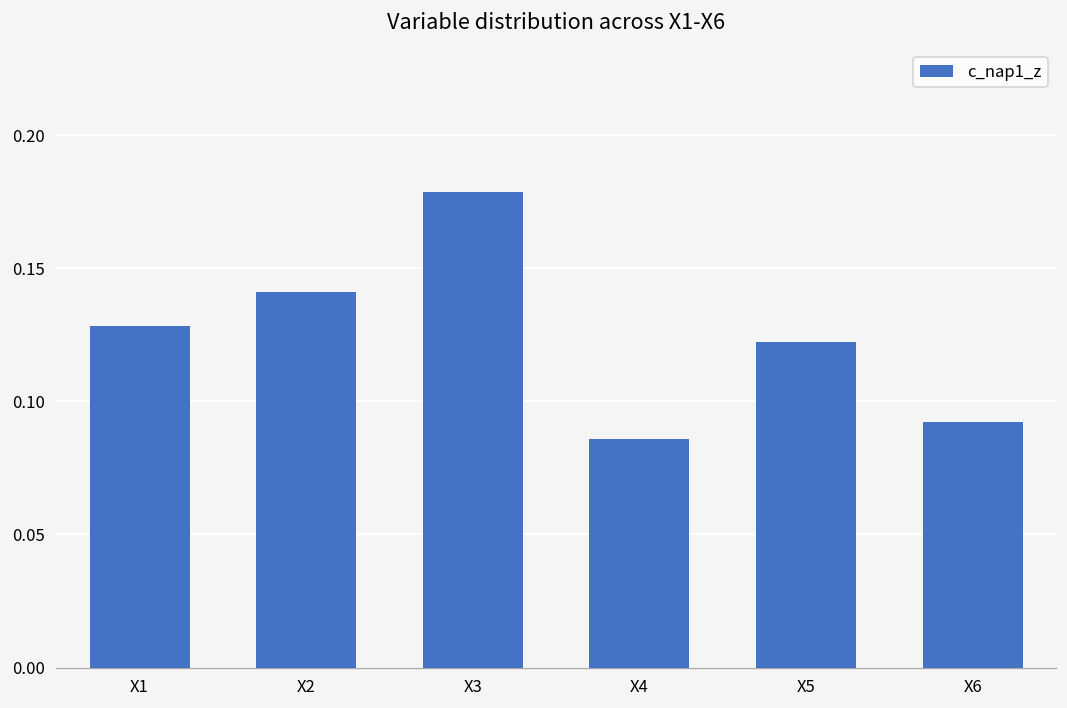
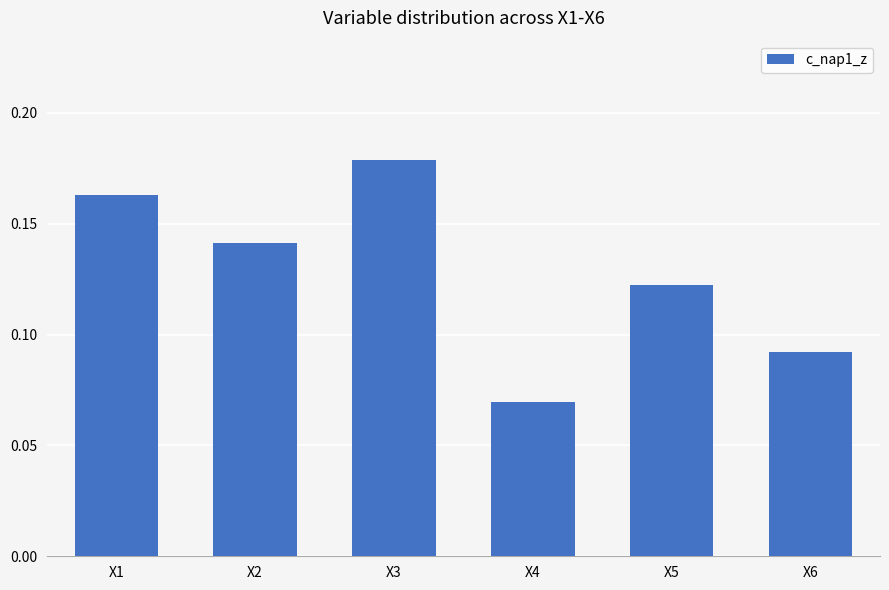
  {
-   "X1": 0.128,
+   "X1": 0.163,
    "X2": 0.141,
    "X3": 0.179,
-   "X4": 0.086,
+   "X4": 0.070,
    "X5": 0.122,
    "X6": 0.092
  }
